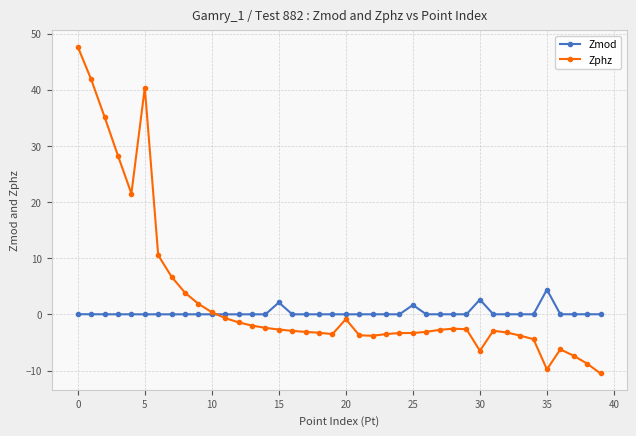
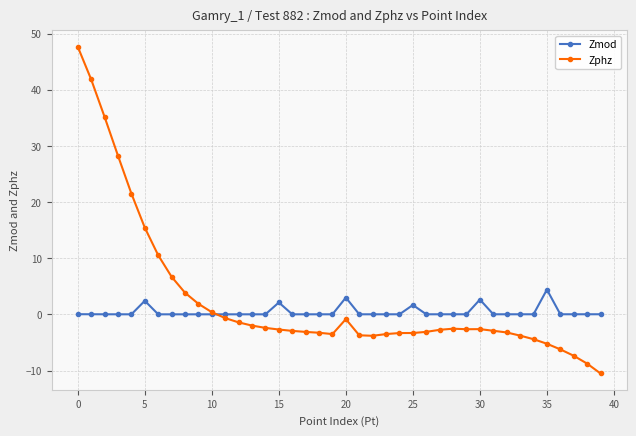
  {
    "Zmod": {
      "0": 0,
-     "5": 0,
+     "5": 2,
      "15": 2,
-     "20": 0,
+     "20": 3,
      "25": 2,
      "30": 3,
      "35": 4
    },
    "Zphz": {
      "0": 48,
-     "5": 40,
+     "5": 15,
      "15": -3,
      "20": -1,
      "25": -3,
-     "30": -6,
-     "35": -10
+     "30": -3,
+     "35": -5
    }
  }
